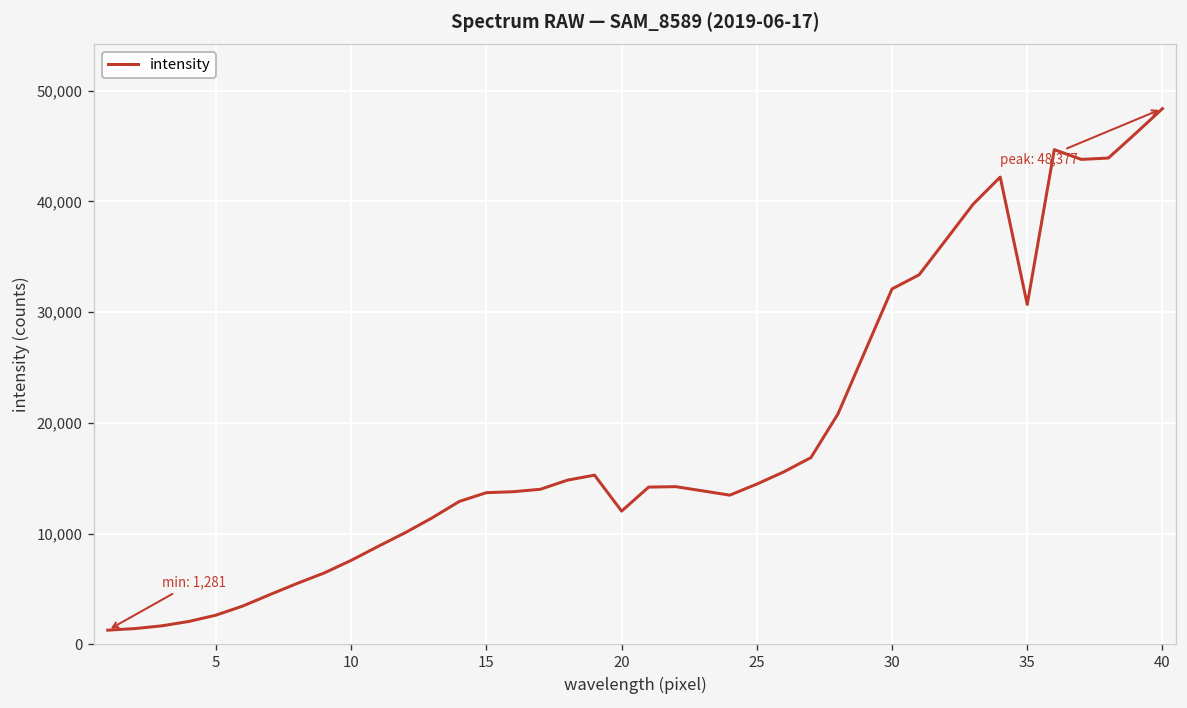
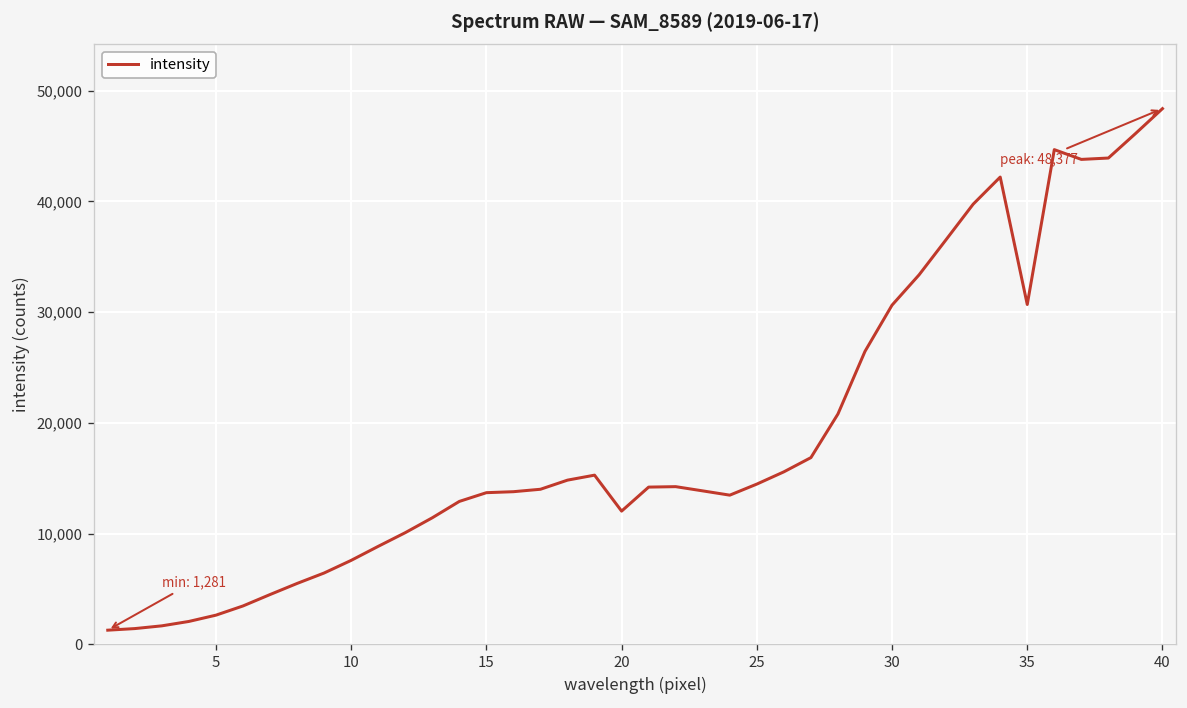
  {
    "10": "8,000",
    "15": "14,000",
    "20": "12,000",
    "25": "14,000",
-   "30": "32,000",
+   "30": "31,000",
    "35": "31,000",
    "40": "48,000"
  }
